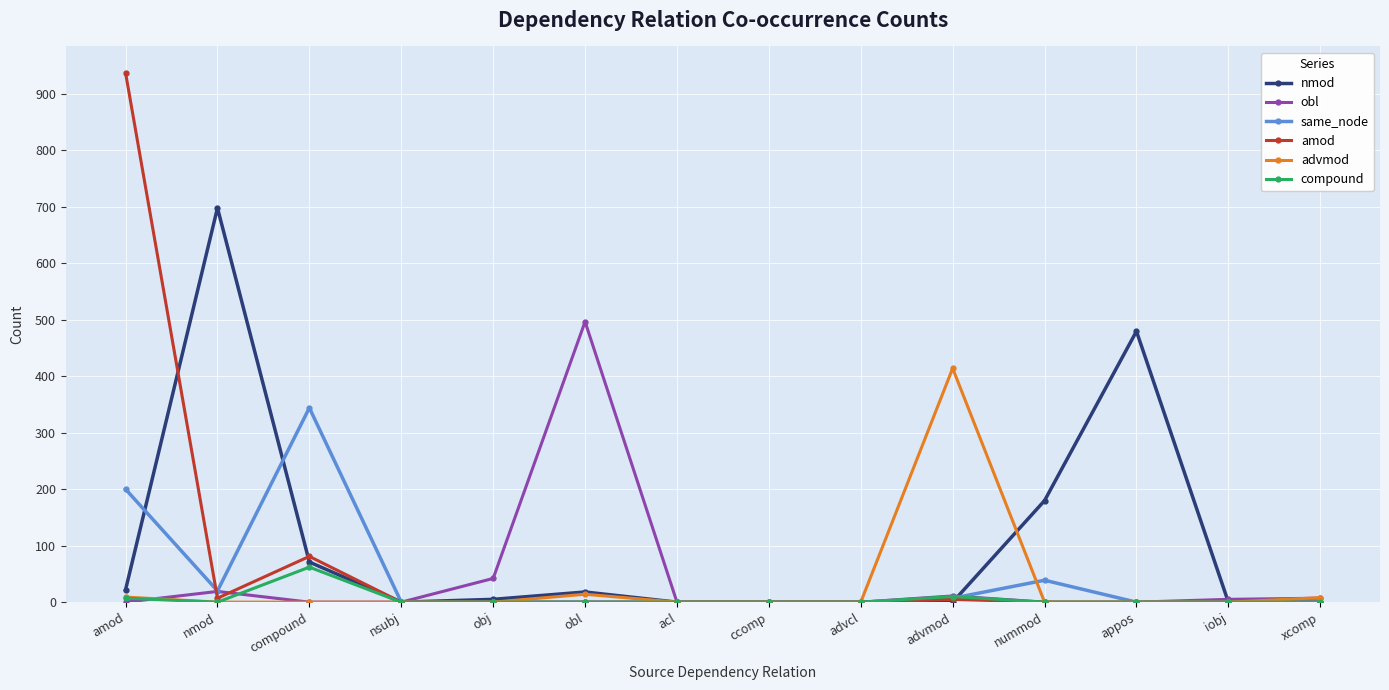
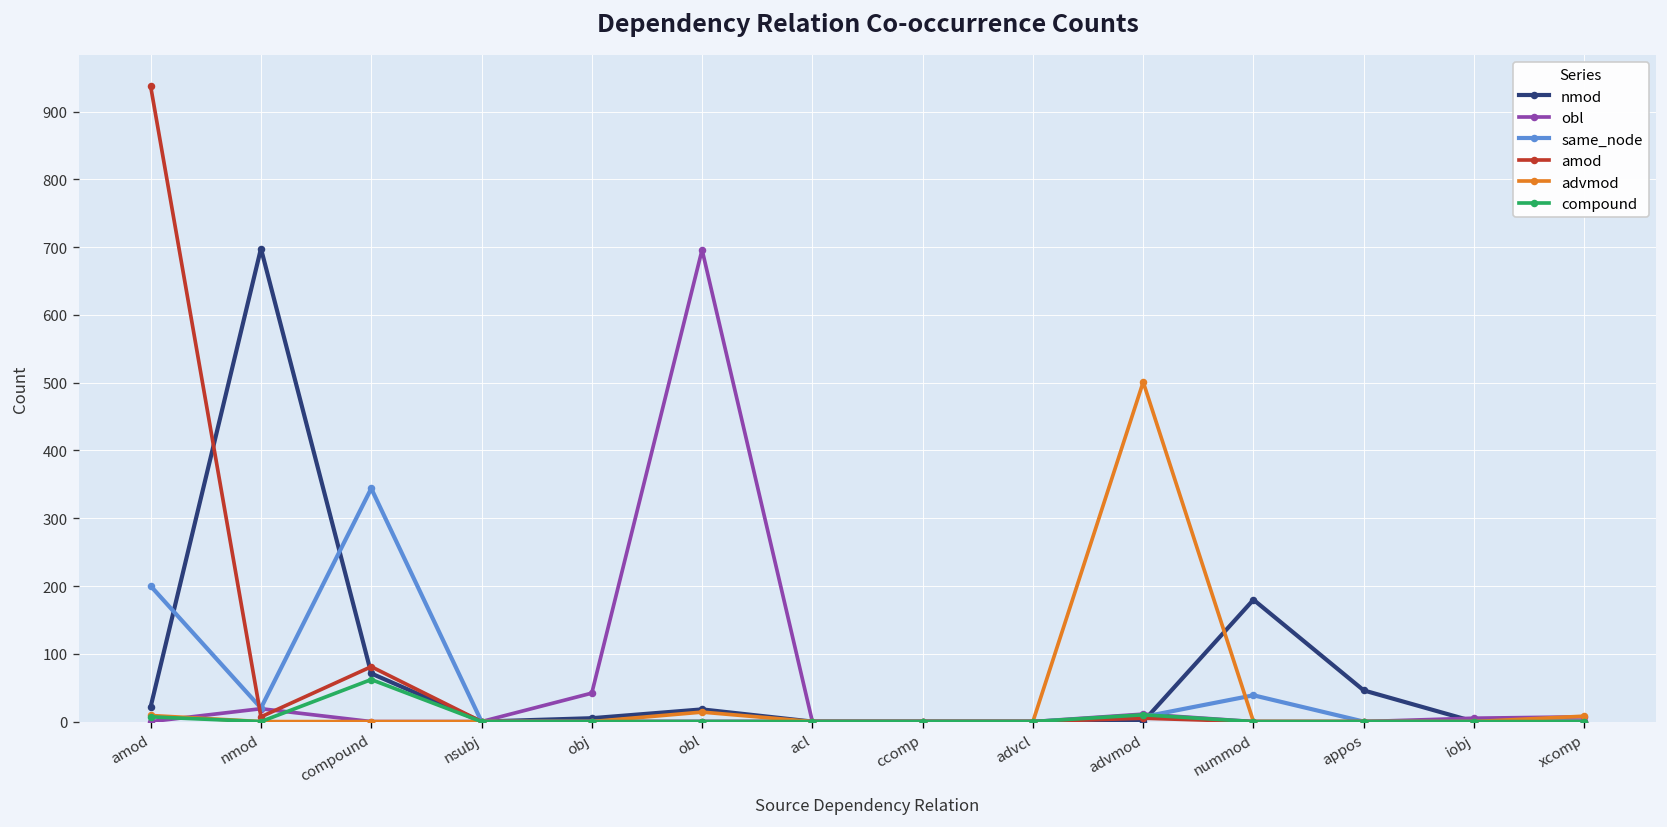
  {
    "nmod": {
      "amod": 20,
      "nmod": 700,
      "compound": 70,
      "obj": 10,
      "advmod": 0,
      "nummod": 180,
-     "appos": 480
+     "appos": 50
    },
    "obl": {
      "amod": 0,
      "obj": 40,
-     "obl": 500,
+     "obl": 700,
      "iobj": 10
    },
    "same_node": {
      "amod": 200,
      "compound": 340,
      "nummod": 40
    },
    "amod": {
      "amod": 940,
      "nmod": 10,
      "compound": 80
    },
    "advmod": {
-     "advmod": 410
+     "advmod": 500
    },
    "compound": {
      "compound": 60
    }
  }
